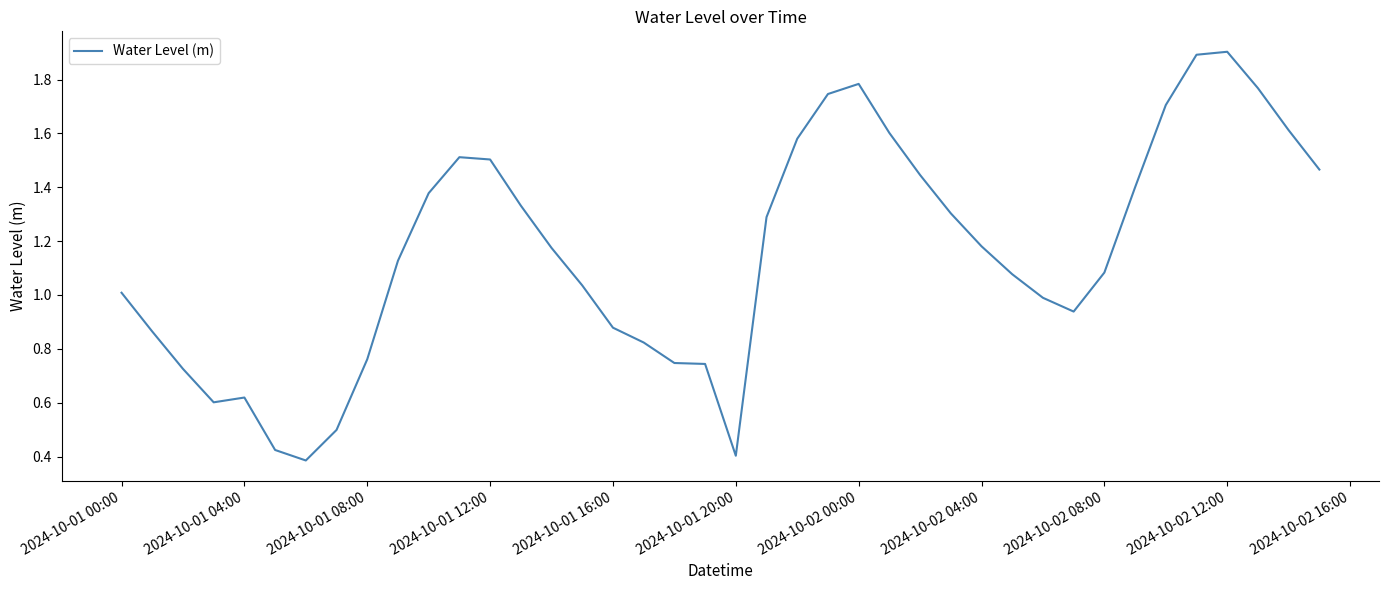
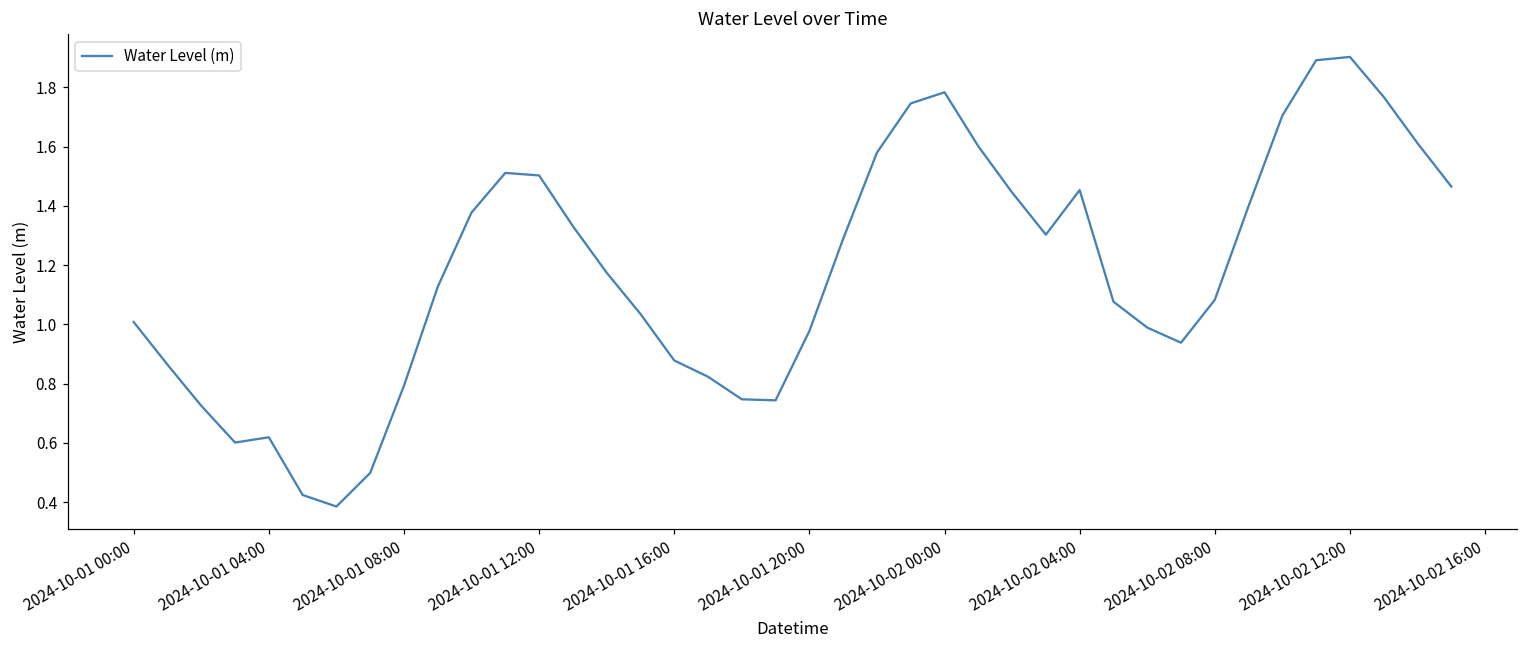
  {
    "2024-10-01 00:00": 1.01,
    "2024-10-01 04:00": 0.62,
-   "2024-10-01 08:00": 0.76,
+   "2024-10-01 08:00": 0.79,
    "2024-10-01 12:00": 1.50,
    "2024-10-01 16:00": 0.88,
-   "2024-10-01 20:00": 0.40,
+   "2024-10-01 20:00": 0.98,
    "2024-10-02 00:00": 1.78,
-   "2024-10-02 04:00": 1.18,
+   "2024-10-02 04:00": 1.45,
    "2024-10-02 08:00": 1.08,
    "2024-10-02 12:00": 1.90
  }
